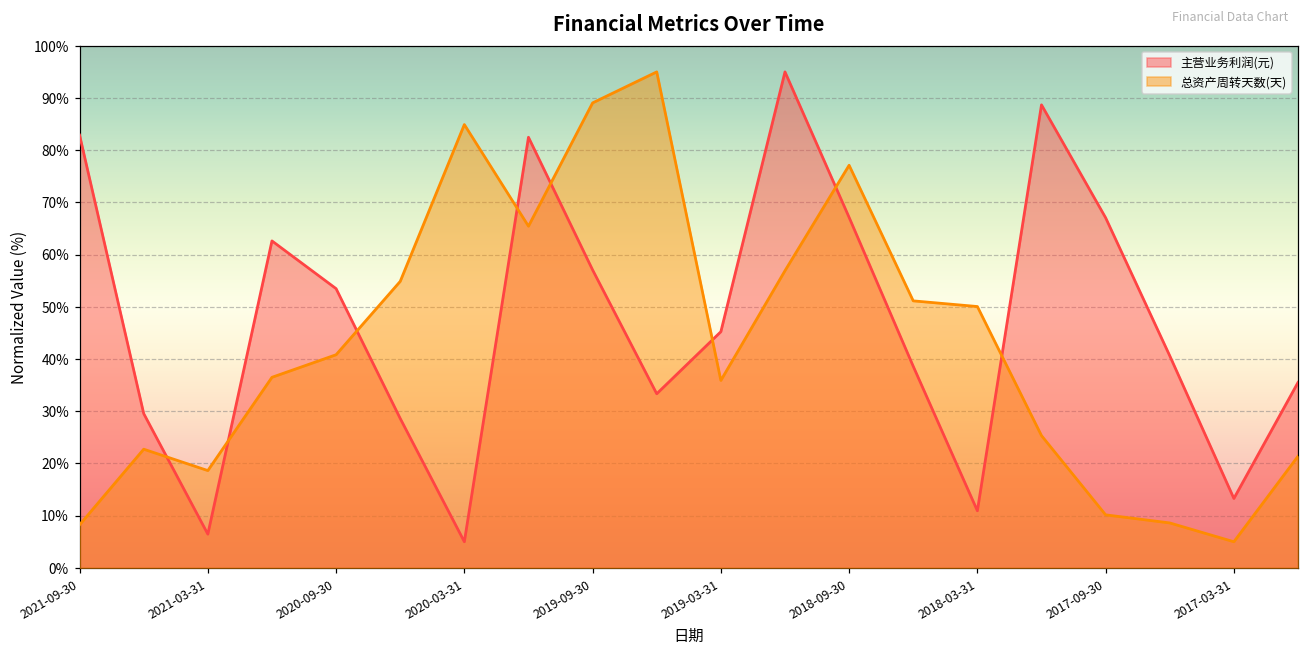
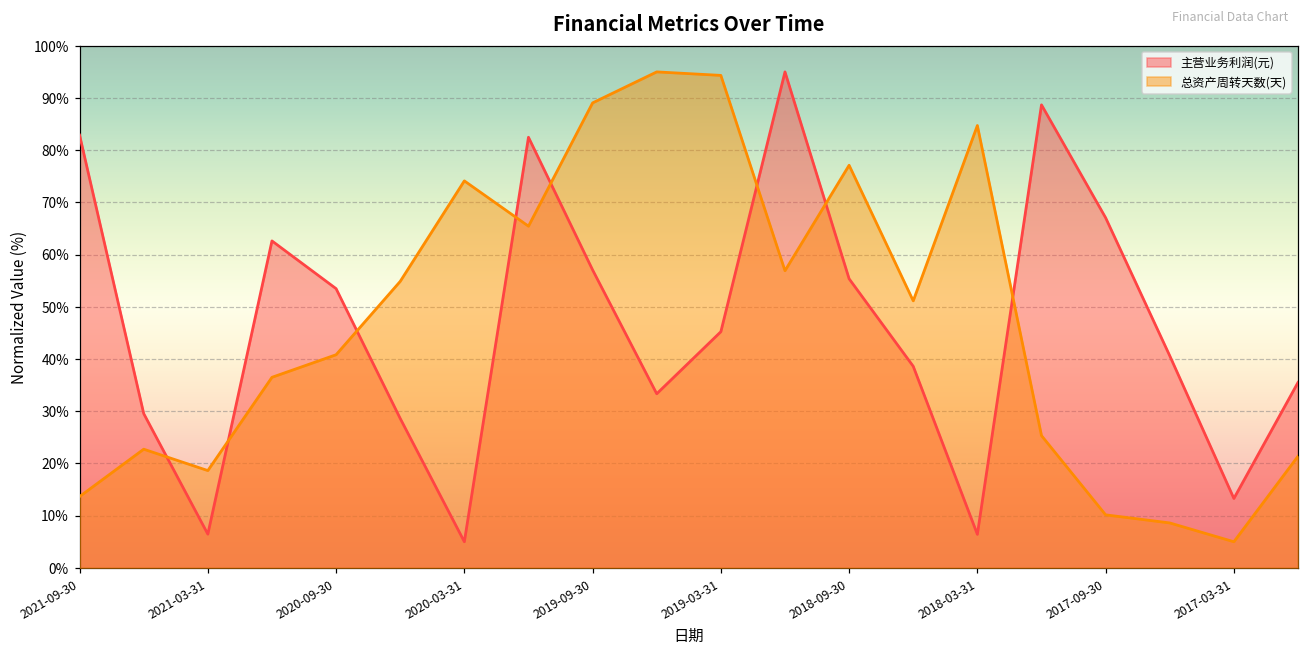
  {
    "主营业务利润(元)": {
      "2021-09-30": "83%",
      "2021-03-31": "6%",
      "2020-09-30": "53%",
      "2020-03-31": "5%",
      "2019-09-30": "57%",
      "2019-03-31": "45%",
-     "2018-09-30": "67%",
-     "2018-03-31": "11%",
+     "2018-09-30": "55%",
+     "2018-03-31": "6%",
      "2017-09-30": "67%",
      "2017-03-31": "13%"
    },
    "总资产周转天数(天)": {
-     "2021-09-30": "8%",
+     "2021-09-30": "14%",
      "2021-03-31": "19%",
      "2020-09-30": "41%",
-     "2020-03-31": "85%",
+     "2020-03-31": "74%",
      "2019-09-30": "89%",
-     "2019-03-31": "36%",
+     "2019-03-31": "94%",
      "2018-09-30": "77%",
-     "2018-03-31": "50%",
+     "2018-03-31": "85%",
      "2017-09-30": "10%",
      "2017-03-31": "5%"
    }
  }
